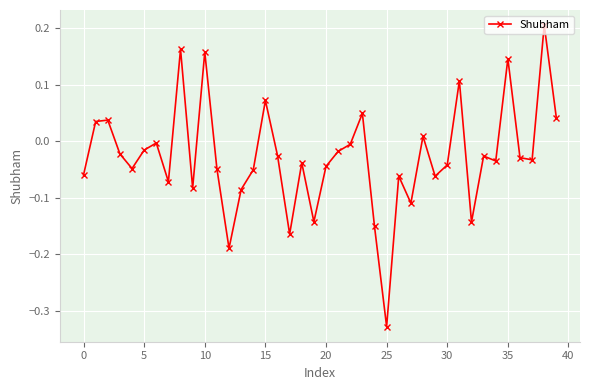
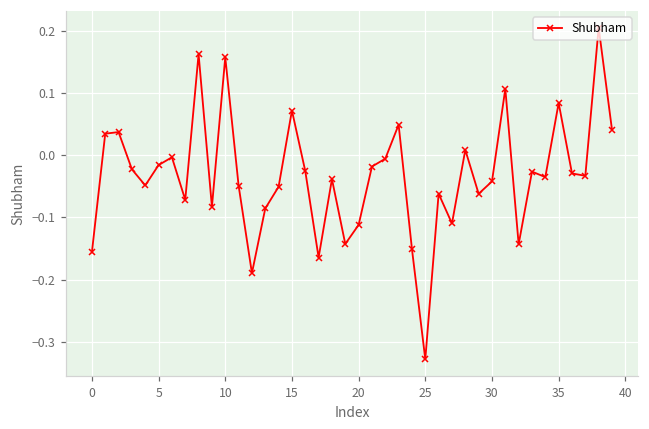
  {
-   "0": -0.06,
+   "0": -0.16,
    "5": -0.02,
    "10": 0.16,
    "15": 0.07,
-   "20": -0.04,
+   "20": -0.11,
    "25": -0.33,
    "30": -0.04,
-   "35": 0.15
+   "35": 0.08
  }
